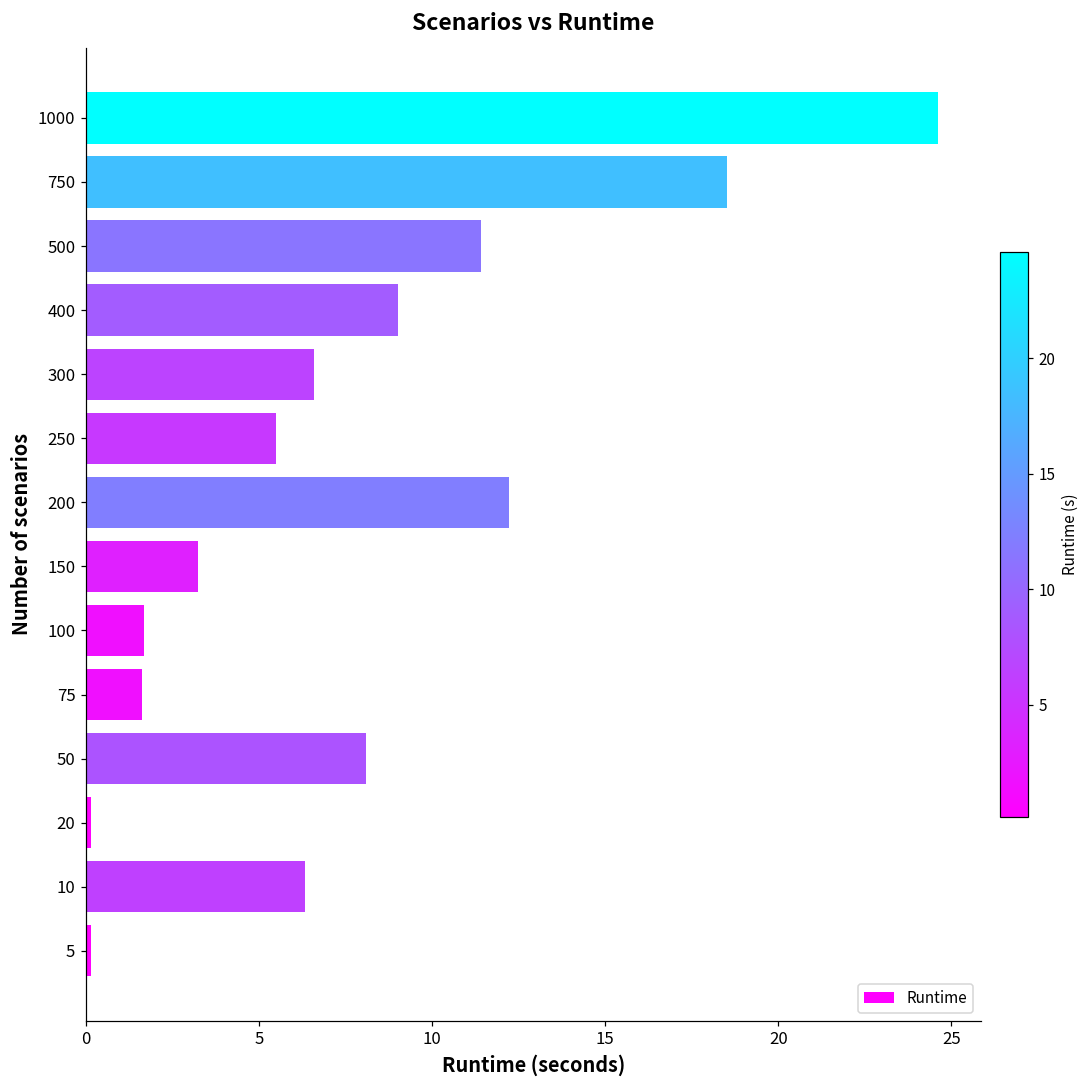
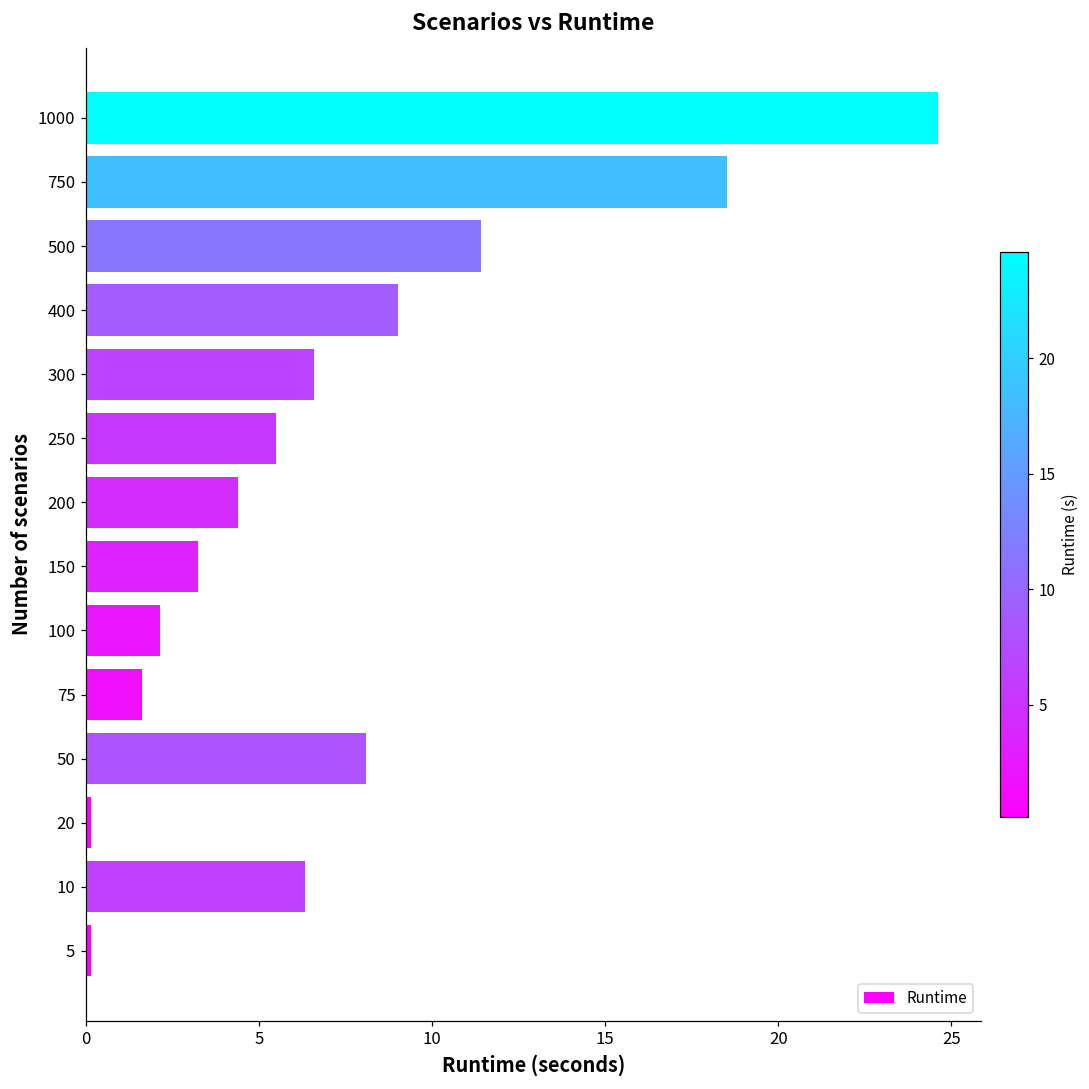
  {
    "1000": 24.6,
    "750": 18.5,
    "500": 11.4,
    "400": 9.0,
    "300": 6.6,
    "250": 5.5,
-   "200": 12.2,
+   "200": 4.4,
    "150": 3.2,
-   "100": 1.7,
+   "100": 2.1,
    "75": 1.6,
    "50": 8.1,
    "20": 0.2,
    "10": 6.3,
    "5": 0.1
  }
